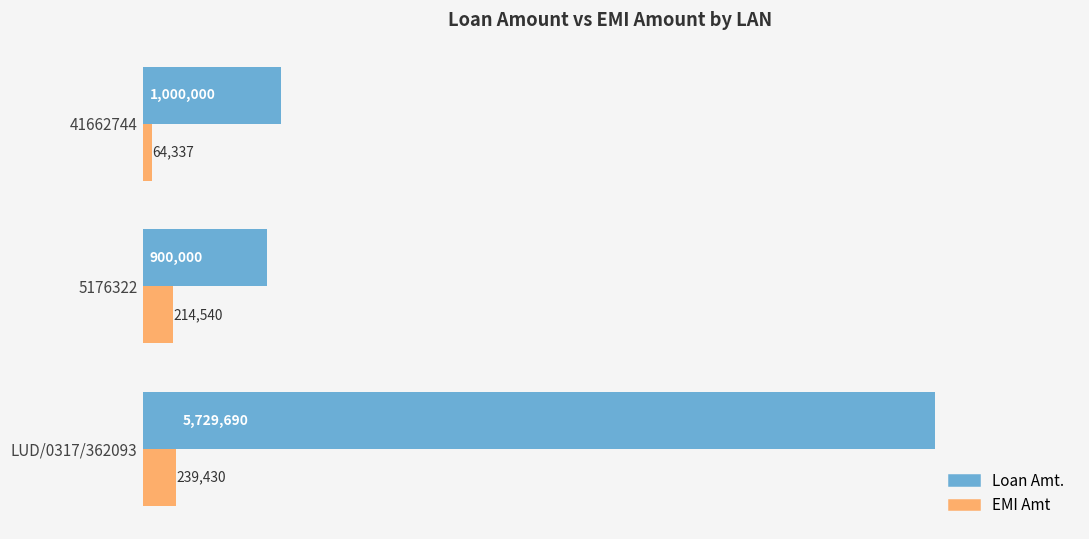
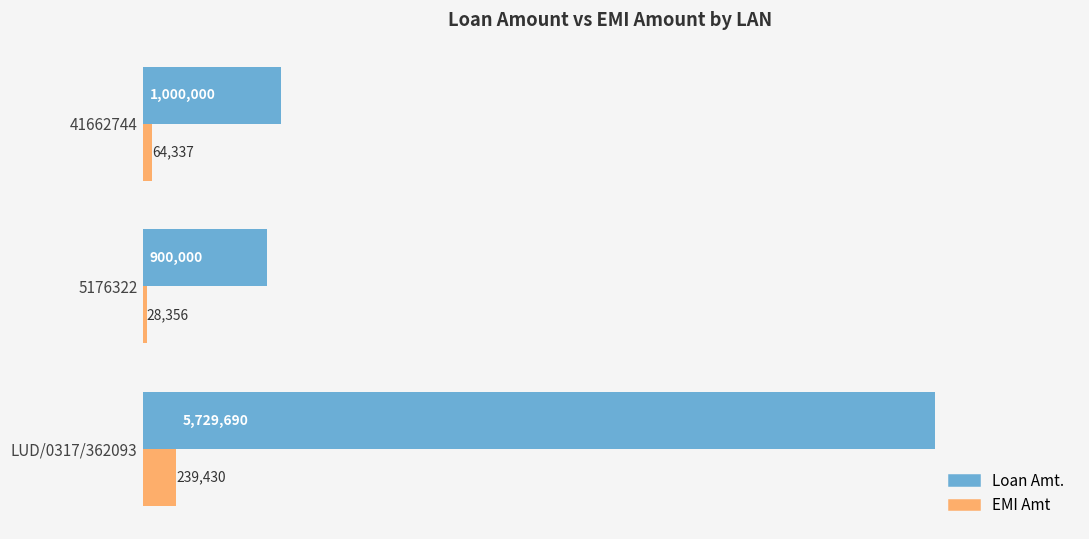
  {
    "Loan Amt.": {
      "41662744": "1,000,000",
      "5176322": "900,000",
      "LUD/0317/362093": "5,729,690"
    },
    "EMI Amt": {
      "41662744": "64,337",
-     "5176322": "214,540",
+     "5176322": "28,356",
      "LUD/0317/362093": "239,430"
    }
  }
